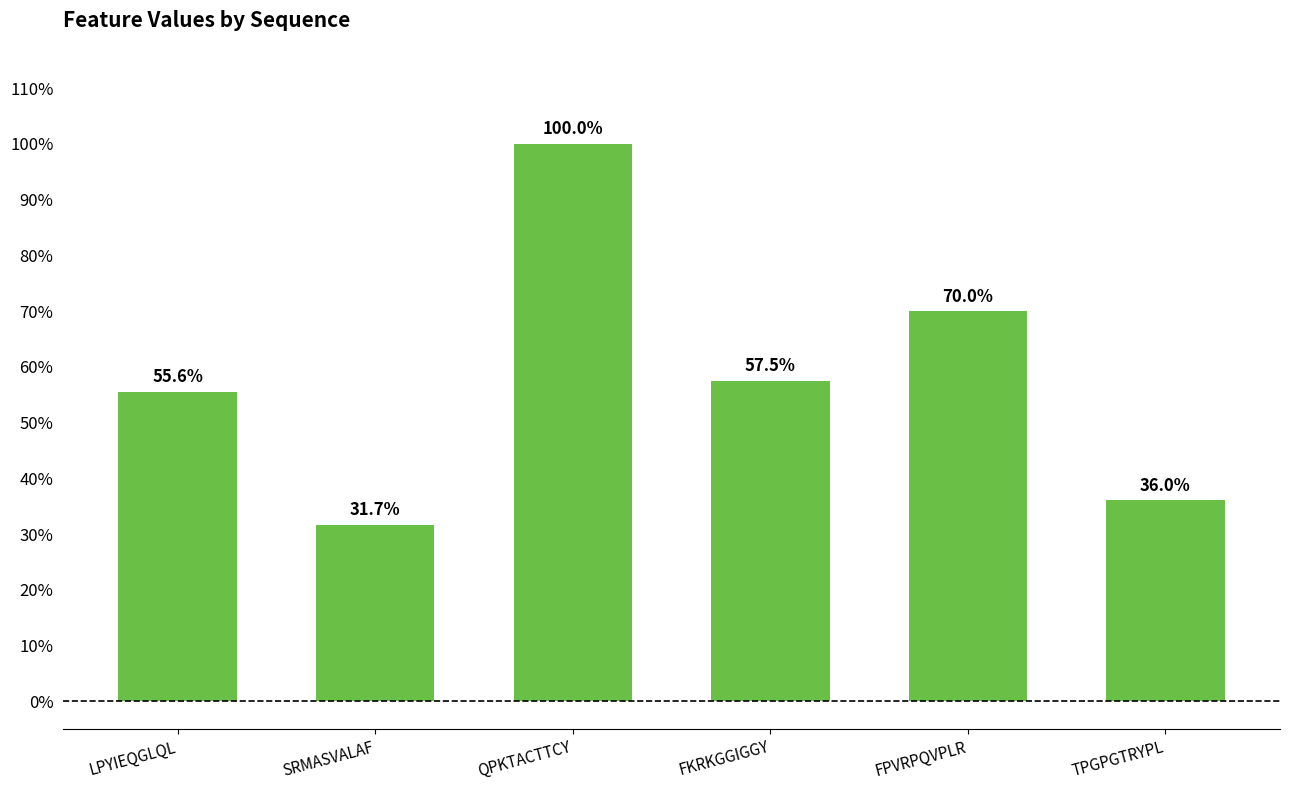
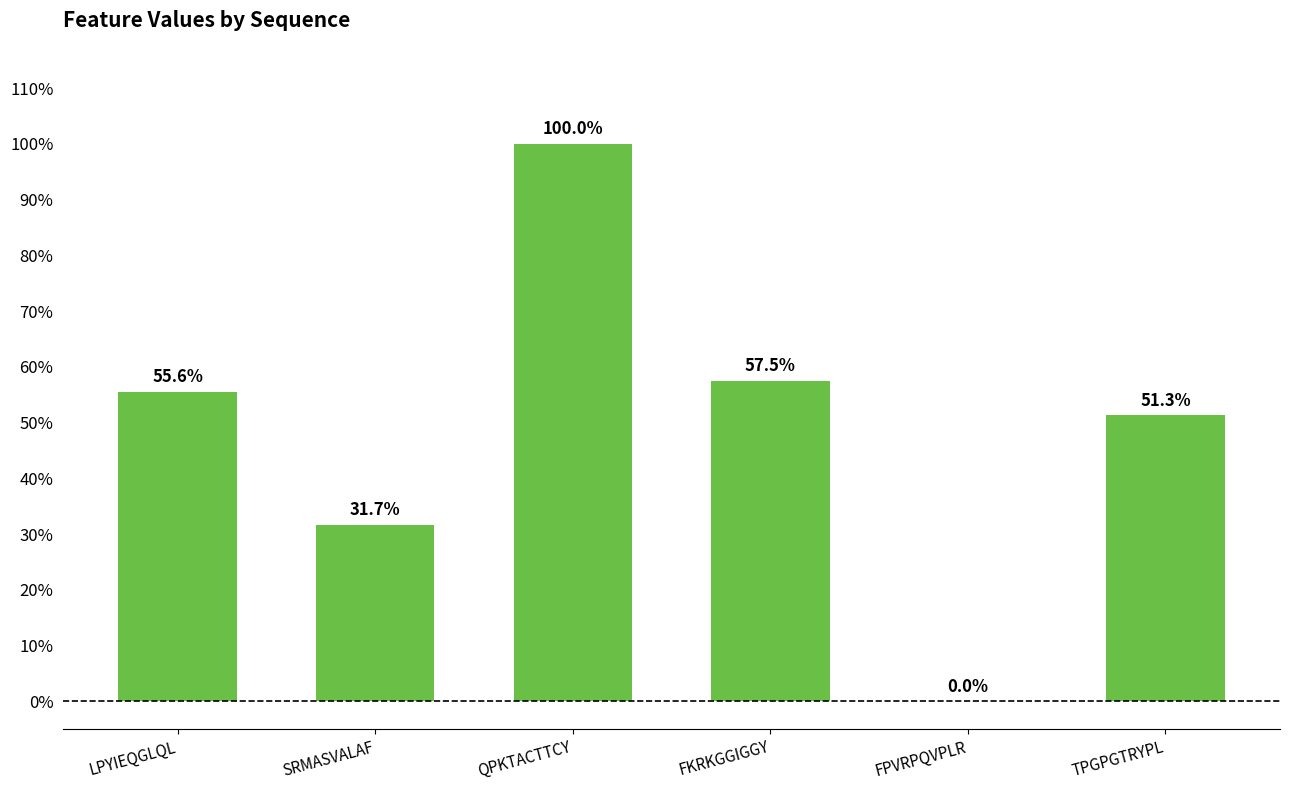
  {
    "LPYIEQGLQL": "55.6%",
    "SRMASVALAF": "31.7%",
    "QPKTACTTCY": "100.0%",
    "FKRKGGIGGY": "57.5%",
-   "FPVRPQVPLR": "70.0%",
-   "TPGPGTRYPL": "36.0%"
+   "FPVRPQVPLR": "0.0%",
+   "TPGPGTRYPL": "51.3%"
  }
